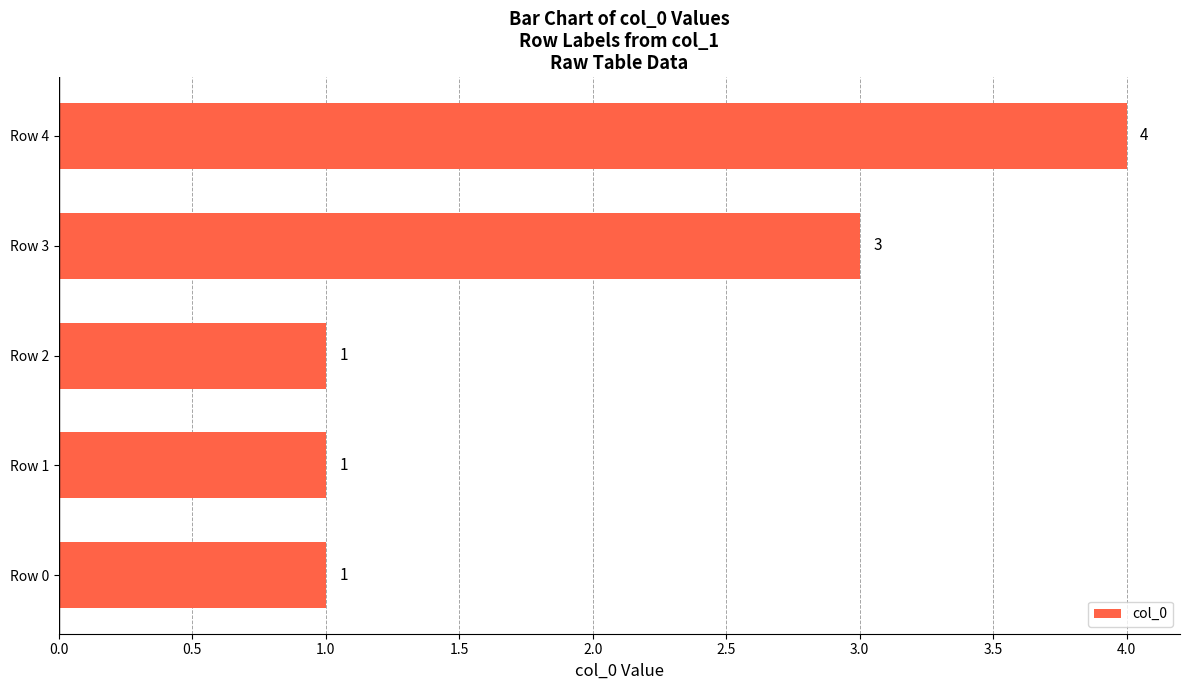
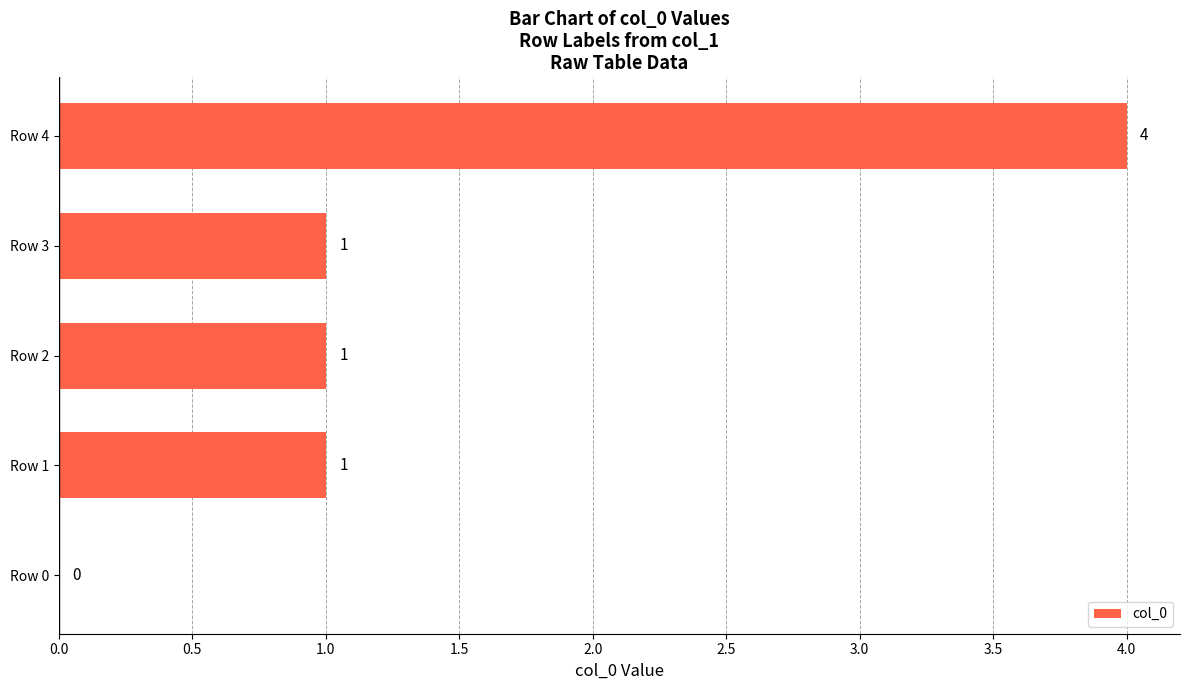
  {
    "Row 4": 4,
-   "Row 3": 3,
+   "Row 3": 1,
    "Row 2": 1,
    "Row 1": 1,
-   "Row 0": 1
+   "Row 0": 0
  }
